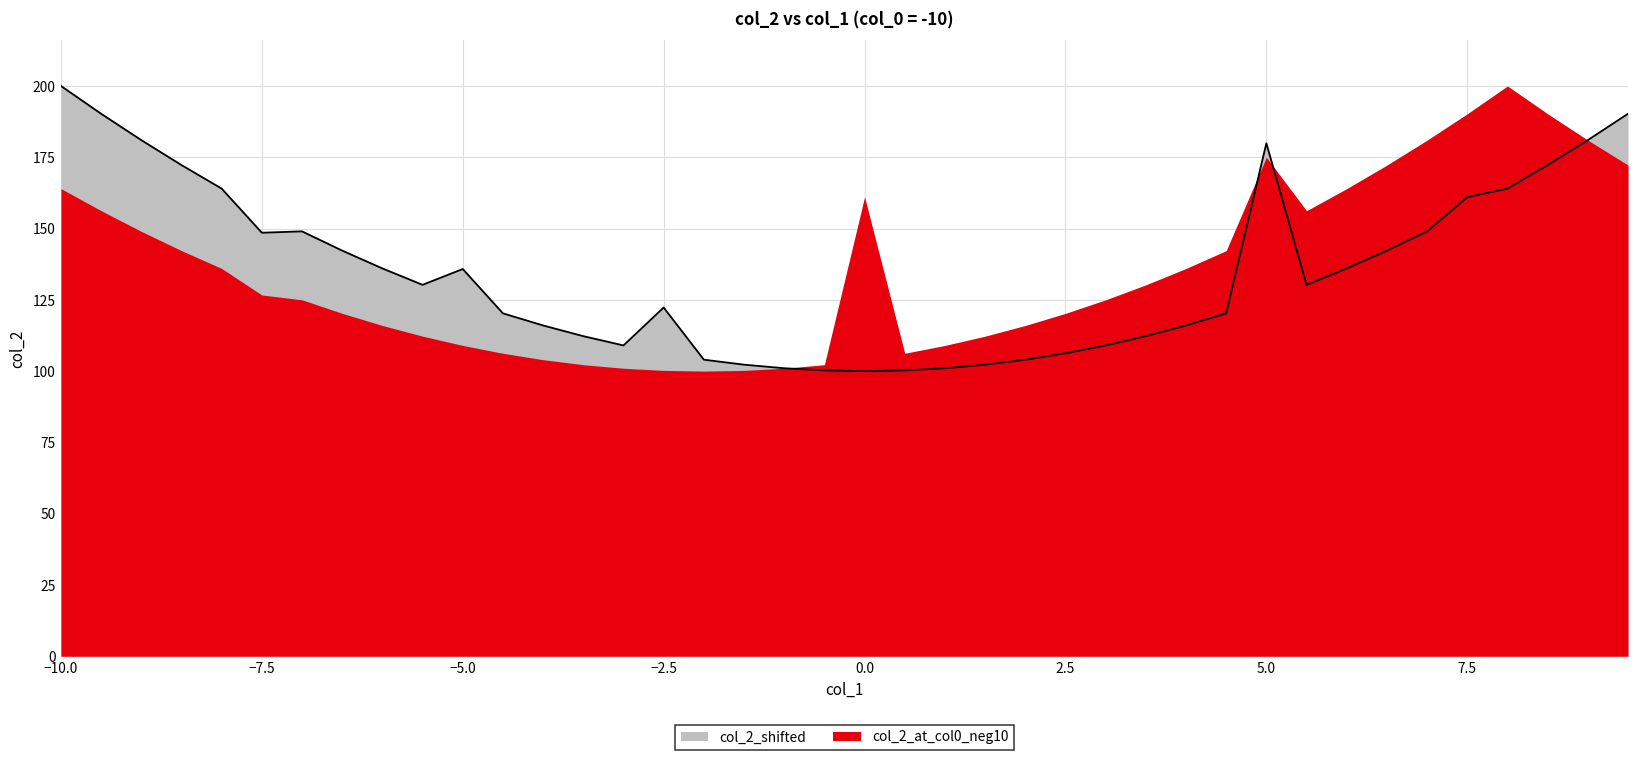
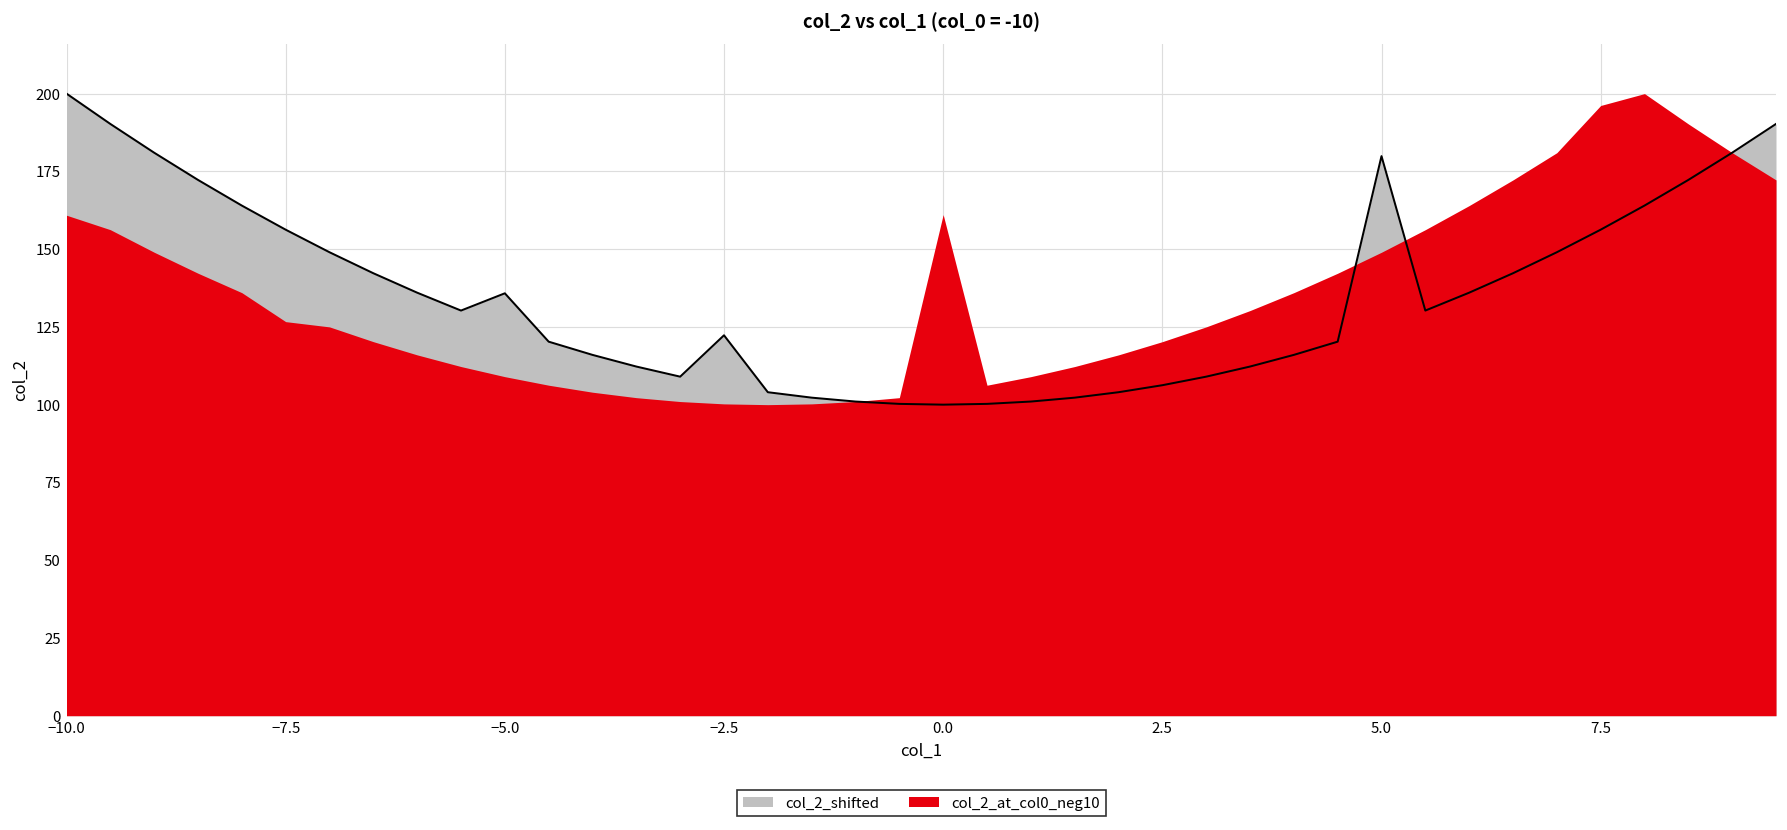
  {
    "col_2_shifted": {
      "−10.0": 200,
-     "−7.5": 149,
+     "−7.5": 156,
      "−5.0": 136,
      "−2.5": 122,
      "0.0": 100,
      "2.5": 106,
      "5.0": 180,
-     "7.5": 161
+     "7.5": 156
    },
    "col_2_at_col0_neg10": {
-     "−10.0": 164,
+     "−10.0": 161,
      "−7.5": 127,
      "−5.0": 109,
      "−2.5": 100,
      "0.0": 161,
      "2.5": 120,
-     "5.0": 175,
-     "7.5": 190
+     "5.0": 149,
+     "7.5": 196
    }
  }
